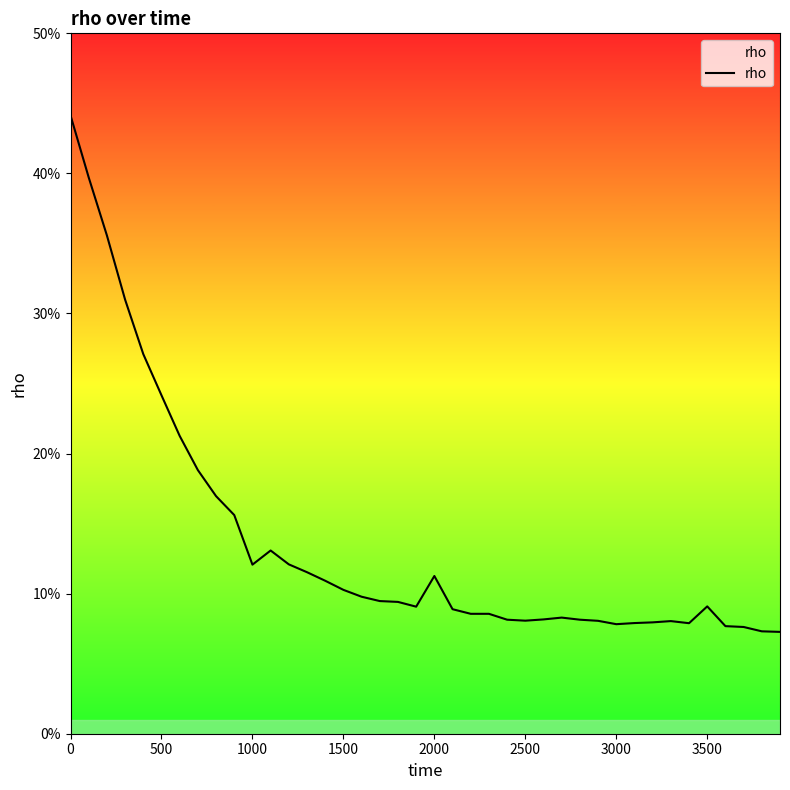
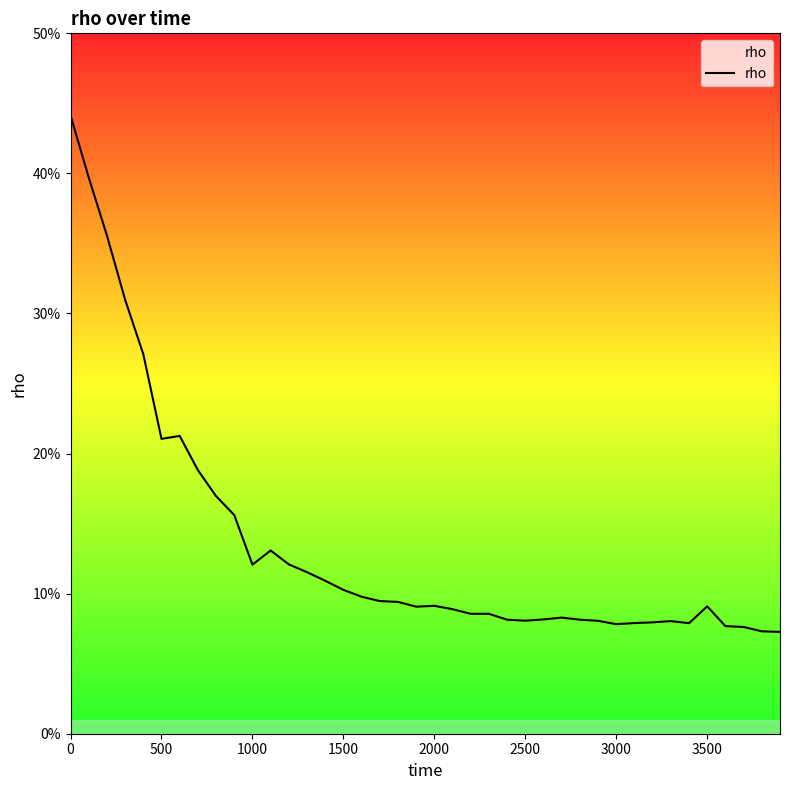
  {
    "0": "44.1%",
-   "500": "24.2%",
+   "500": "21.1%",
    "1000": "12.1%",
    "1500": "10.3%",
-   "2000": "11.3%",
+   "2000": "9.1%",
    "2500": "8.1%",
    "3000": "7.8%",
    "3500": "9.1%"
  }
